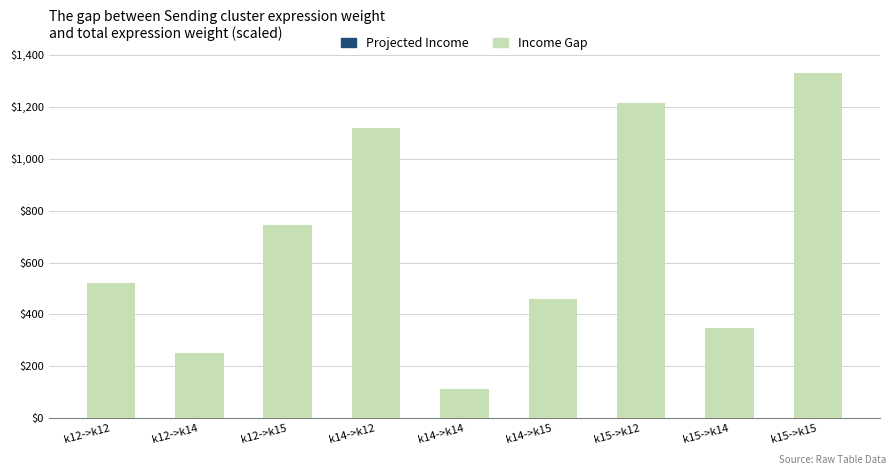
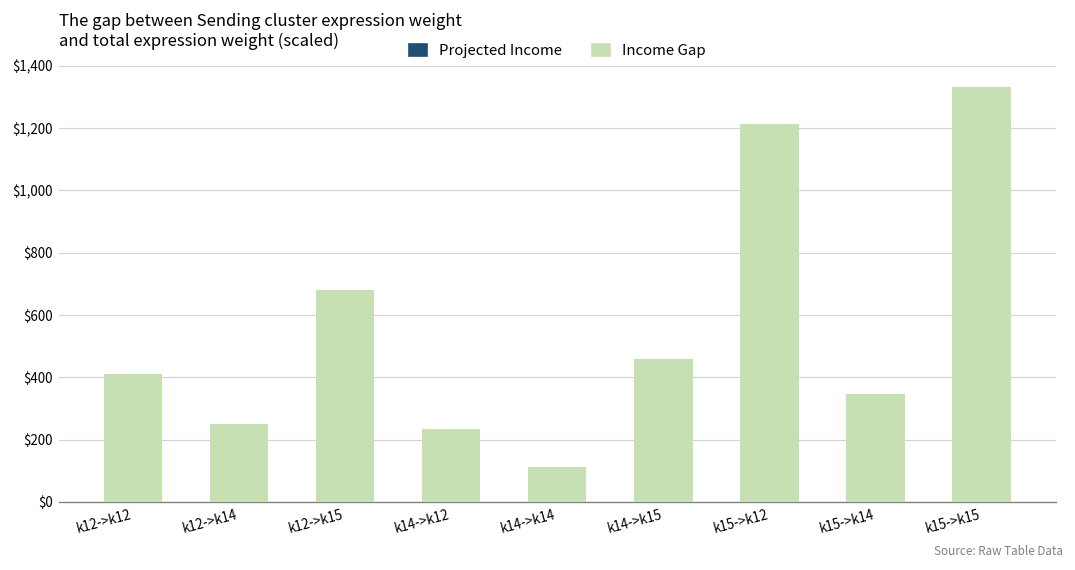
  {
    "Income Gap": {
-     "k12->k12": "$520",
+     "k12->k12": "$410",
      "k12->k14": "$250",
-     "k12->k15": "$740",
-     "k14->k12": "$1,120",
+     "k12->k15": "$680",
+     "k14->k12": "$230",
      "k14->k14": "$110",
      "k14->k15": "$460",
      "k15->k12": "$1,210",
      "k15->k14": "$350",
      "k15->k15": "$1,330"
    }
  }
